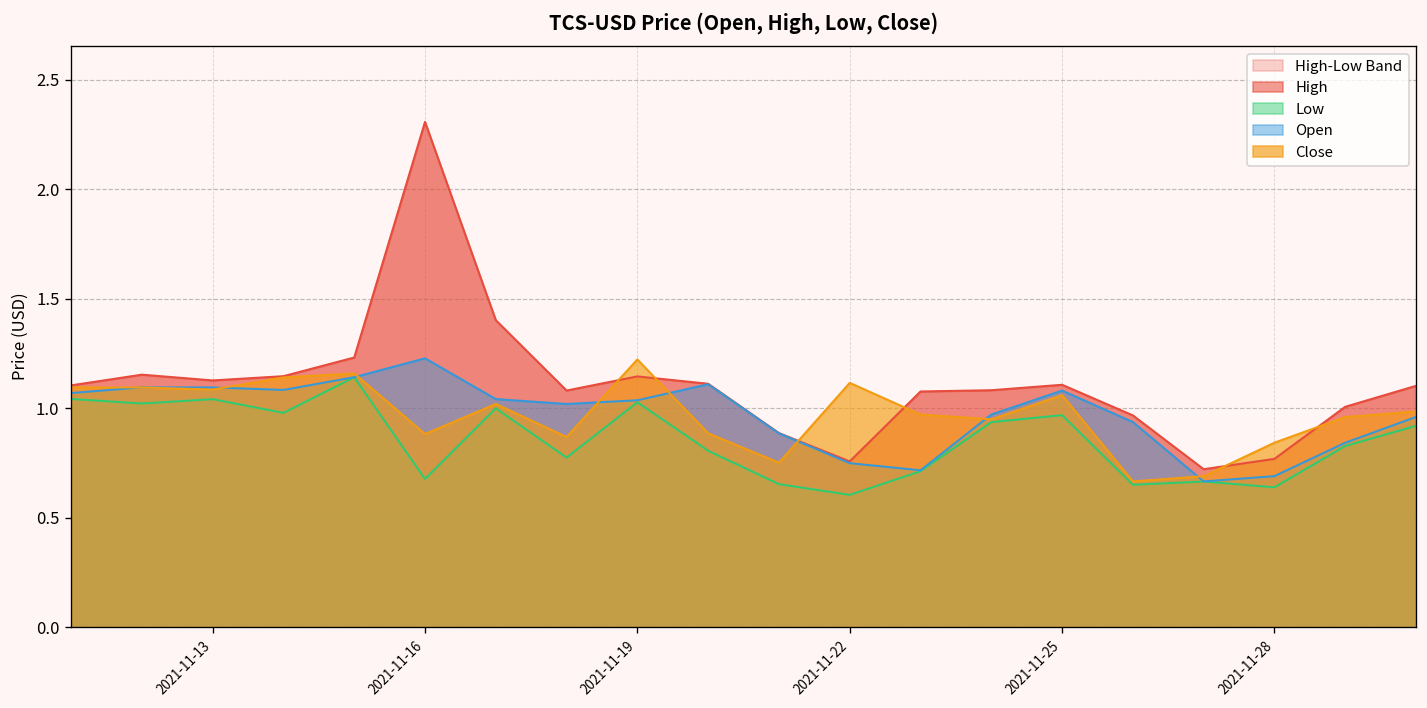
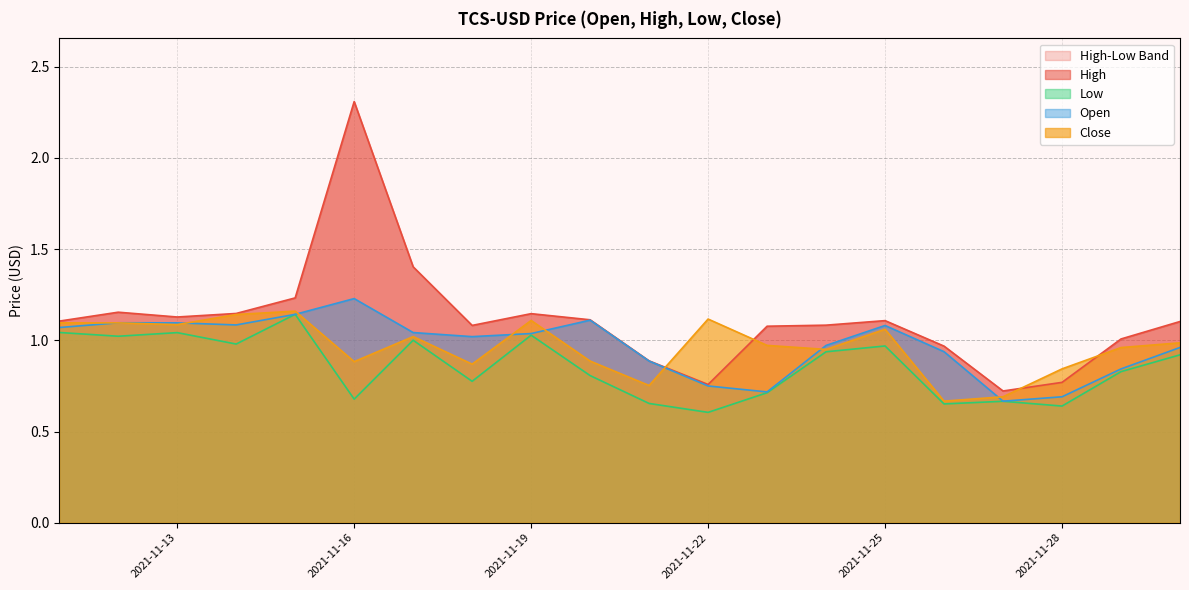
  {
    "High": {
      "2021-11-13": 1.13,
      "2021-11-16": 2.31,
      "2021-11-19": 1.15,
      "2021-11-25": 1.11,
      "2021-11-28": 0.77
    },
    "Low": {
      "2021-11-13": 1.04,
      "2021-11-16": 0.68,
      "2021-11-22": 0.60,
      "2021-11-25": 0.97,
      "2021-11-28": 0.64
    },
    "Open": {
      "2021-11-16": 1.23,
      "2021-11-25": 1.08,
      "2021-11-28": 0.69
    },
    "Close": {
      "2021-11-16": 0.88,
-     "2021-11-19": 1.22,
+     "2021-11-19": 1.11,
      "2021-11-22": 1.12,
      "2021-11-25": 1.06,
      "2021-11-28": 0.84
    }
  }
